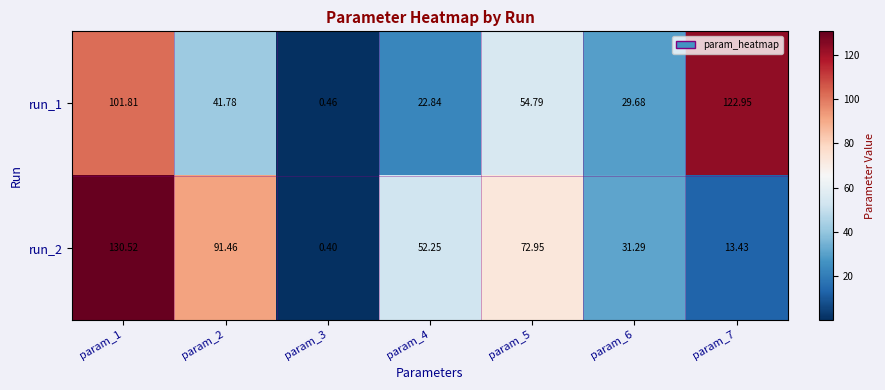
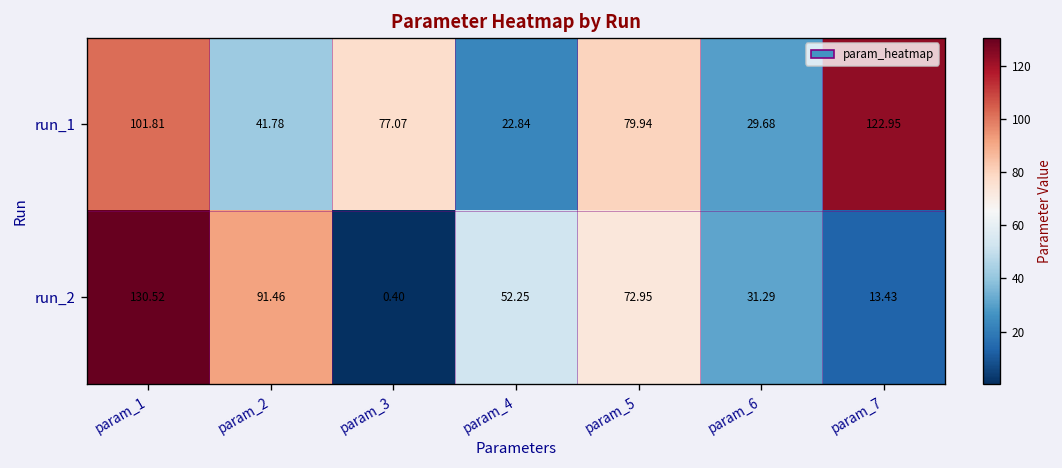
  {
    "run_1": {
      "param_1": 101.81,
      "param_2": 41.78,
-     "param_3": 0.46,
+     "param_3": 77.07,
      "param_4": 22.84,
-     "param_5": 54.79,
+     "param_5": 79.94,
      "param_6": 29.68,
      "param_7": 122.95
    },
    "run_2": {
      "param_1": 130.52,
      "param_2": 91.46,
      "param_3": 0.40,
      "param_4": 52.25,
      "param_5": 72.95,
      "param_6": 31.29,
      "param_7": 13.43
    }
  }
